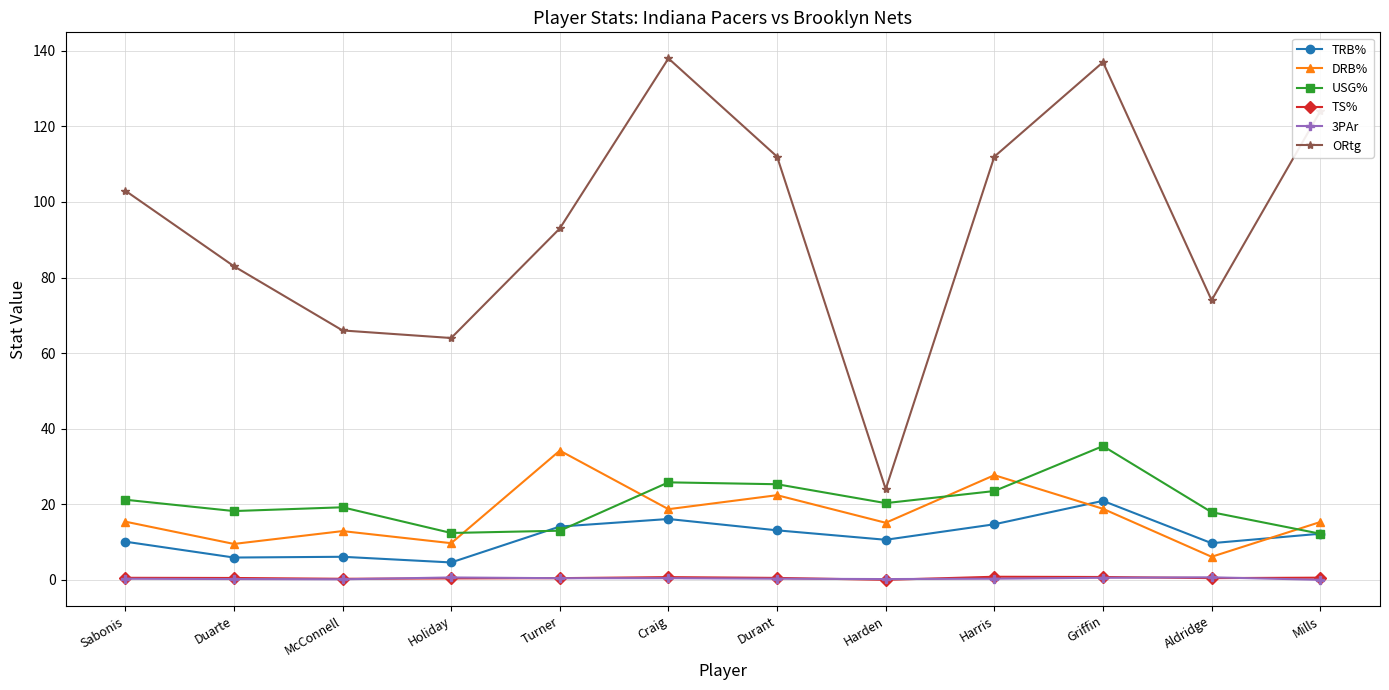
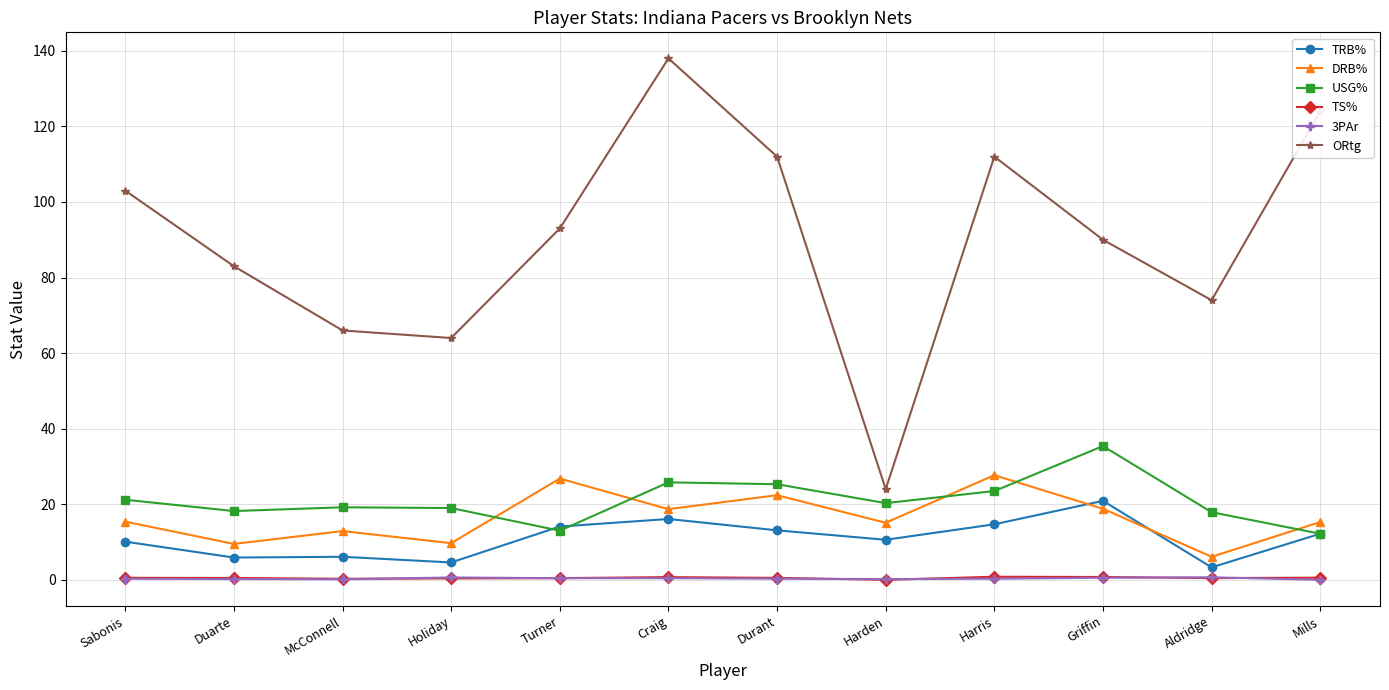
  {
    "TRB%": {
      "Sabonis": 10,
      "Duarte": 6,
      "McConnell": 6,
      "Holiday": 5,
      "Turner": 14,
      "Craig": 16,
      "Durant": 13,
      "Harden": 11,
      "Harris": 15,
      "Griffin": 21,
-     "Aldridge": 10
+     "Aldridge": 3
    },
    "DRB%": {
      "Sabonis": 15,
      "Duarte": 10,
      "McConnell": 13,
      "Holiday": 10,
-     "Turner": 34,
+     "Turner": 27,
      "Craig": 19,
      "Durant": 22,
      "Harden": 15,
      "Harris": 28,
      "Griffin": 19,
      "Aldridge": 6,
      "Mills": 15
    },
    "USG%": {
      "Sabonis": 21,
      "Duarte": 18,
      "McConnell": 19,
-     "Holiday": 12,
+     "Holiday": 19,
      "Turner": 13,
      "Craig": 26,
      "Durant": 25,
      "Harden": 20,
      "Harris": 24,
      "Griffin": 35,
      "Aldridge": 18
    },
    "ORtg": {
      "Sabonis": 103,
      "Duarte": 83,
      "McConnell": 66,
      "Holiday": 64,
      "Turner": 93,
      "Craig": 138,
      "Durant": 112,
      "Harden": 24,
      "Harris": 112,
-     "Griffin": 137,
+     "Griffin": 90,
      "Aldridge": 74
    }
  }
